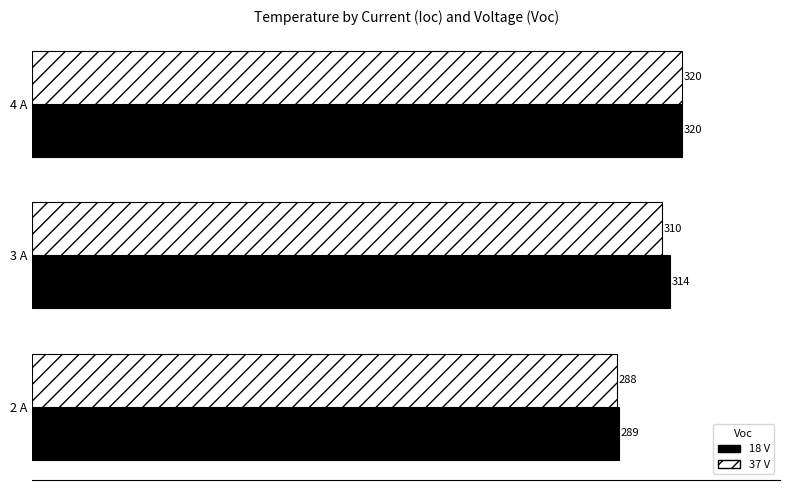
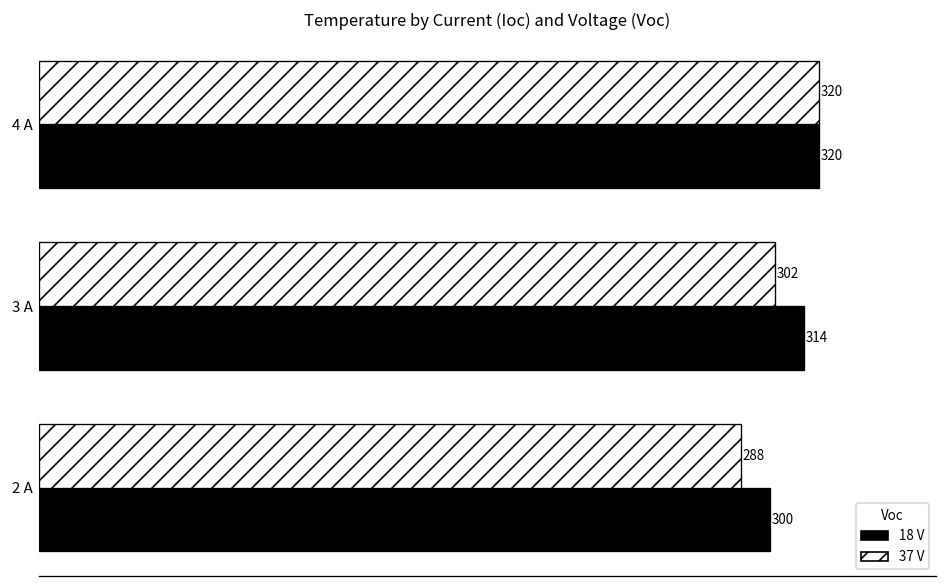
  {
    "18 V": {
      "4 A": 320,
      "3 A": 314,
-     "2 A": 289
+     "2 A": 300
    },
    "37 V": {
      "4 A": 320,
-     "3 A": 310,
+     "3 A": 302,
      "2 A": 288
    }
  }
